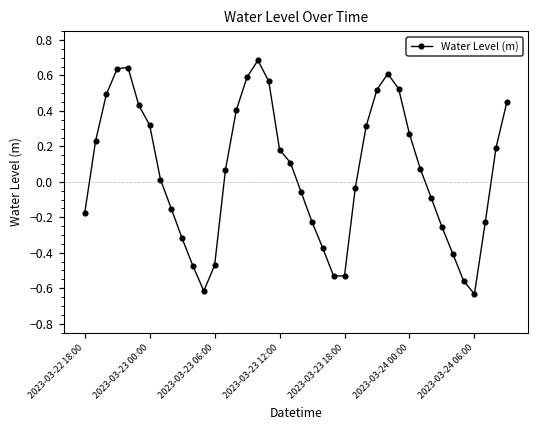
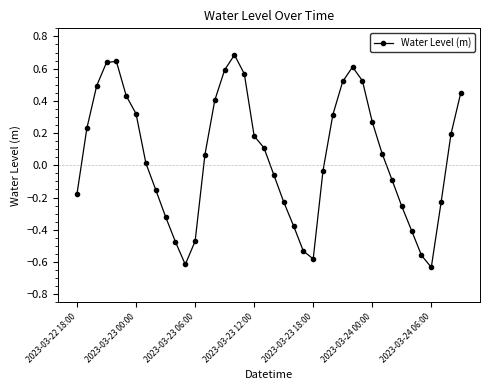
  {
    "2023-03-22 18:00": -0.18,
    "2023-03-23 00:00": 0.32,
    "2023-03-23 06:00": -0.47,
    "2023-03-23 12:00": 0.18,
-   "2023-03-23 18:00": -0.53,
+   "2023-03-23 18:00": -0.58,
    "2023-03-24 00:00": 0.27,
    "2023-03-24 06:00": -0.63
  }
